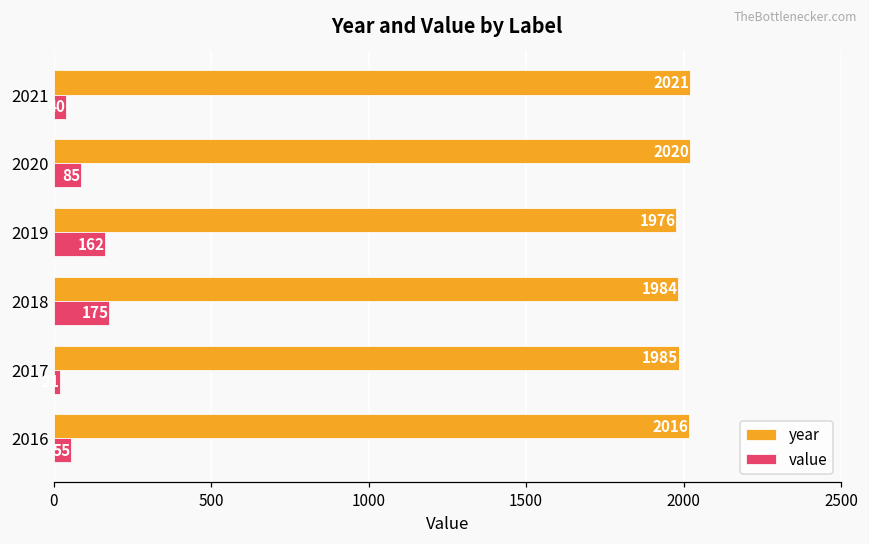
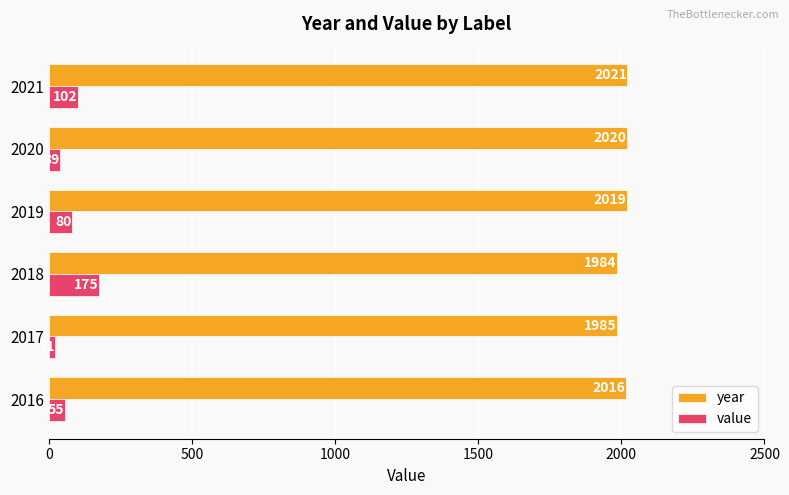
  {
    "year": {
      "2021": 2021,
      "2020": 2020,
-     "2019": 1976,
+     "2019": 2019,
      "2018": 1984,
      "2017": 1985,
      "2016": 2016
    },
    "value": {
-     "2021": 40,
-     "2020": 85,
-     "2019": 162,
+     "2021": 102,
+     "2020": 39,
+     "2019": 80,
      "2018": 175,
      "2016": 55
    }
  }
